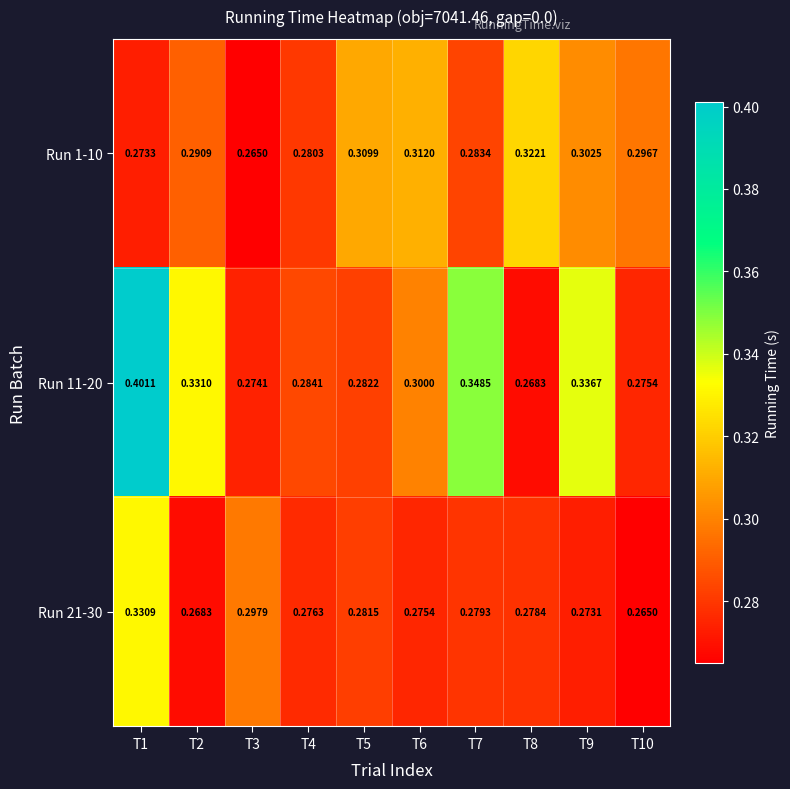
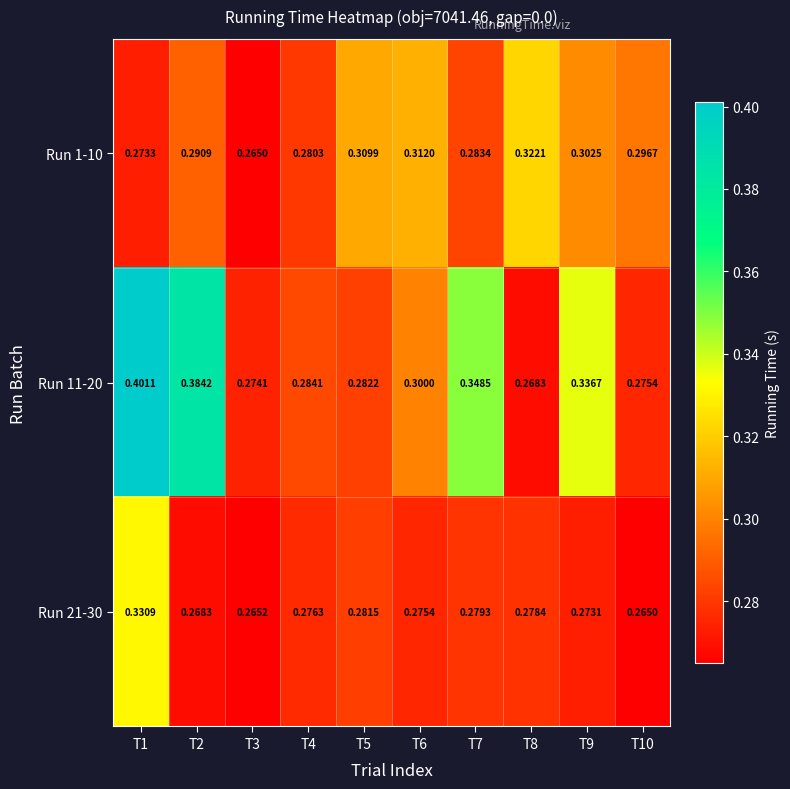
  {
    "Run 1-10": {
      "T1": 0.2733,
      "T2": 0.2909,
      "T3": 0.2650,
      "T4": 0.2803,
      "T5": 0.3099,
      "T6": 0.3120,
      "T7": 0.2834,
      "T8": 0.3221,
      "T9": 0.3025,
      "T10": 0.2967
    },
    "Run 11-20": {
      "T1": 0.4011,
-     "T2": 0.3310,
+     "T2": 0.3842,
      "T3": 0.2741,
      "T4": 0.2841,
      "T5": 0.2822,
      "T6": 0.3000,
      "T7": 0.3485,
      "T8": 0.2683,
      "T9": 0.3367,
      "T10": 0.2754
    },
    "Run 21-30": {
      "T1": 0.3309,
      "T2": 0.2683,
-     "T3": 0.2979,
+     "T3": 0.2652,
      "T4": 0.2763,
      "T5": 0.2815,
      "T6": 0.2754,
      "T7": 0.2793,
      "T8": 0.2784,
      "T9": 0.2731,
      "T10": 0.2650
    }
  }
